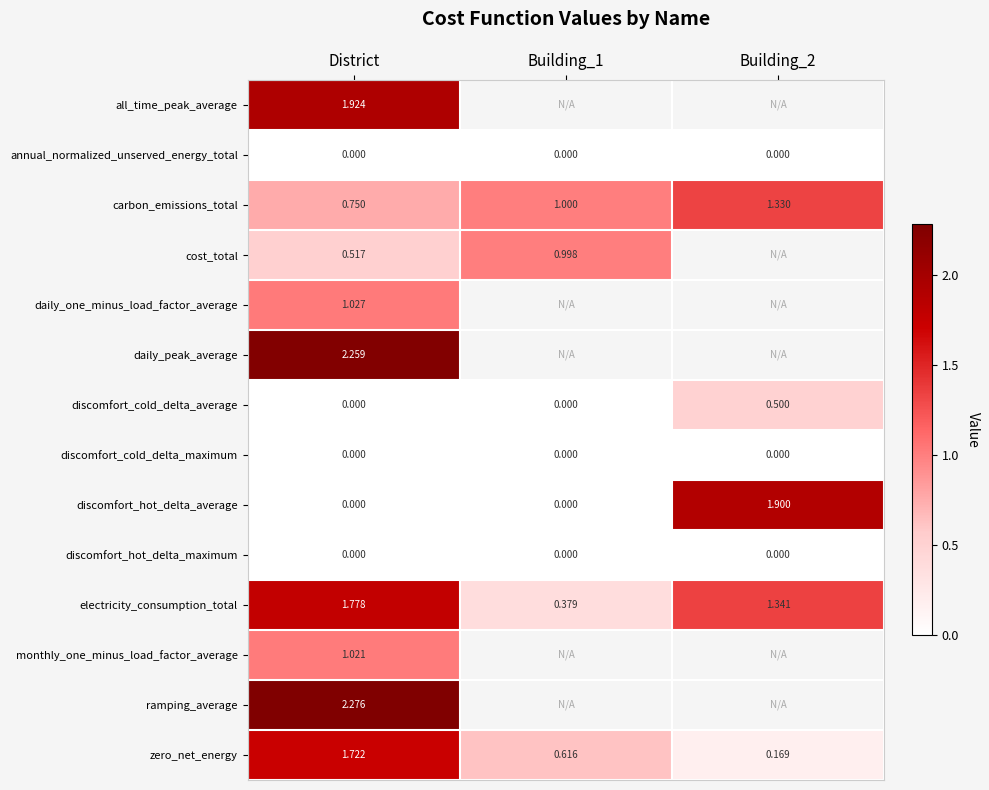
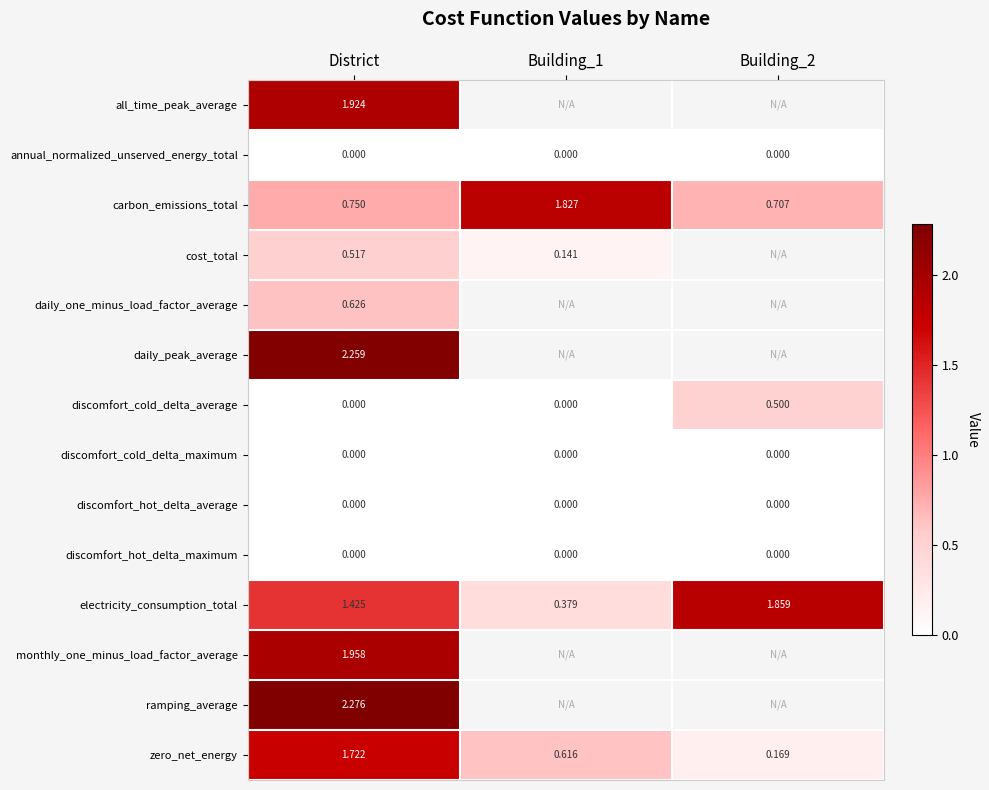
  {
    "all_time_peak_average": {
      "District": 1.924
    },
    "annual_normalized_unserved_energy_total": {
      "District": 0.000,
      "Building_1": 0.000,
      "Building_2": 0.000
    },
    "carbon_emissions_total": {
      "District": 0.750,
-     "Building_1": 1.000,
-     "Building_2": 1.330
+     "Building_1": 1.827,
+     "Building_2": 0.707
    },
    "cost_total": {
      "District": 0.517,
-     "Building_1": 0.998
+     "Building_1": 0.141
    },
    "daily_one_minus_load_factor_average": {
-     "District": 1.027
+     "District": 0.626
    },
    "daily_peak_average": {
      "District": 2.259
    },
    "discomfort_cold_delta_average": {
      "District": 0.000,
      "Building_1": 0.000,
      "Building_2": 0.500
    },
    "discomfort_cold_delta_maximum": {
      "District": 0.000,
      "Building_1": 0.000,
      "Building_2": 0.000
    },
    "discomfort_hot_delta_average": {
      "District": 0.000,
      "Building_1": 0.000,
-     "Building_2": 1.900
+     "Building_2": 0.000
    },
    "discomfort_hot_delta_maximum": {
      "District": 0.000,
      "Building_1": 0.000,
      "Building_2": 0.000
    },
    "electricity_consumption_total": {
-     "District": 1.778,
+     "District": 1.425,
      "Building_1": 0.379,
-     "Building_2": 1.341
+     "Building_2": 1.859
    },
    "monthly_one_minus_load_factor_average": {
-     "District": 1.021
+     "District": 1.958
    },
    "ramping_average": {
      "District": 2.276
    },
    "zero_net_energy": {
      "District": 1.722,
      "Building_1": 0.616,
      "Building_2": 0.169
    }
  }
